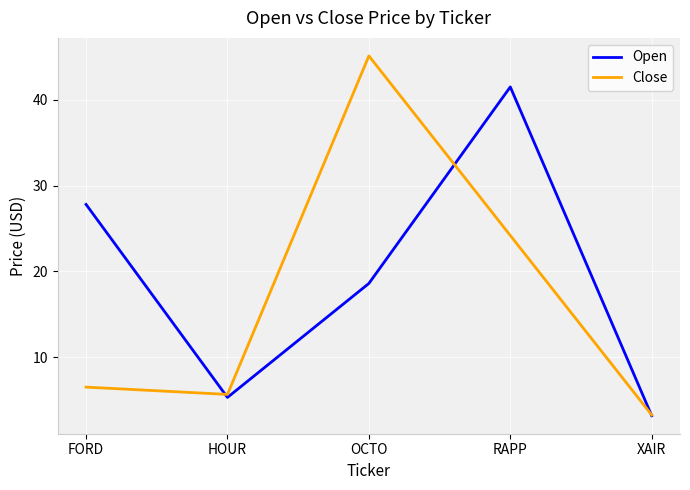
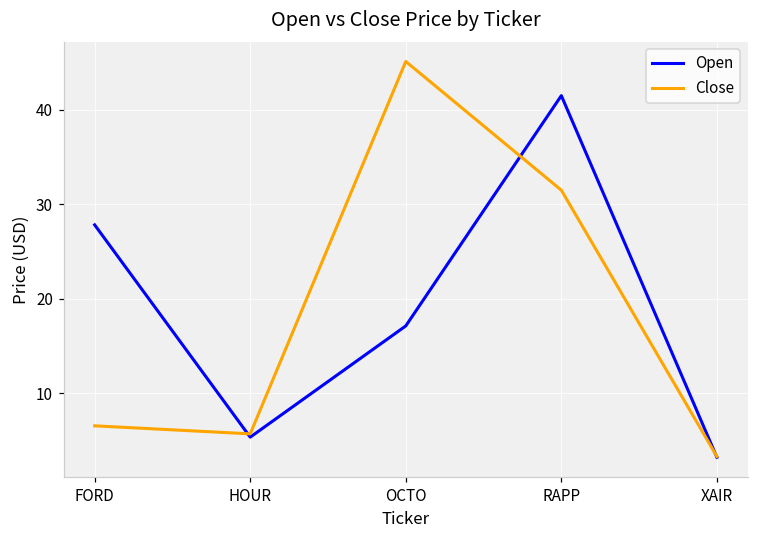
  {
    "Open": {
      "FORD": 28,
      "HOUR": 5,
-     "OCTO": 19,
+     "OCTO": 17,
      "RAPP": 41
    },
    "Close": {
      "FORD": 7,
      "HOUR": 6,
      "OCTO": 45,
-     "RAPP": 24
+     "RAPP": 31
    }
  }
